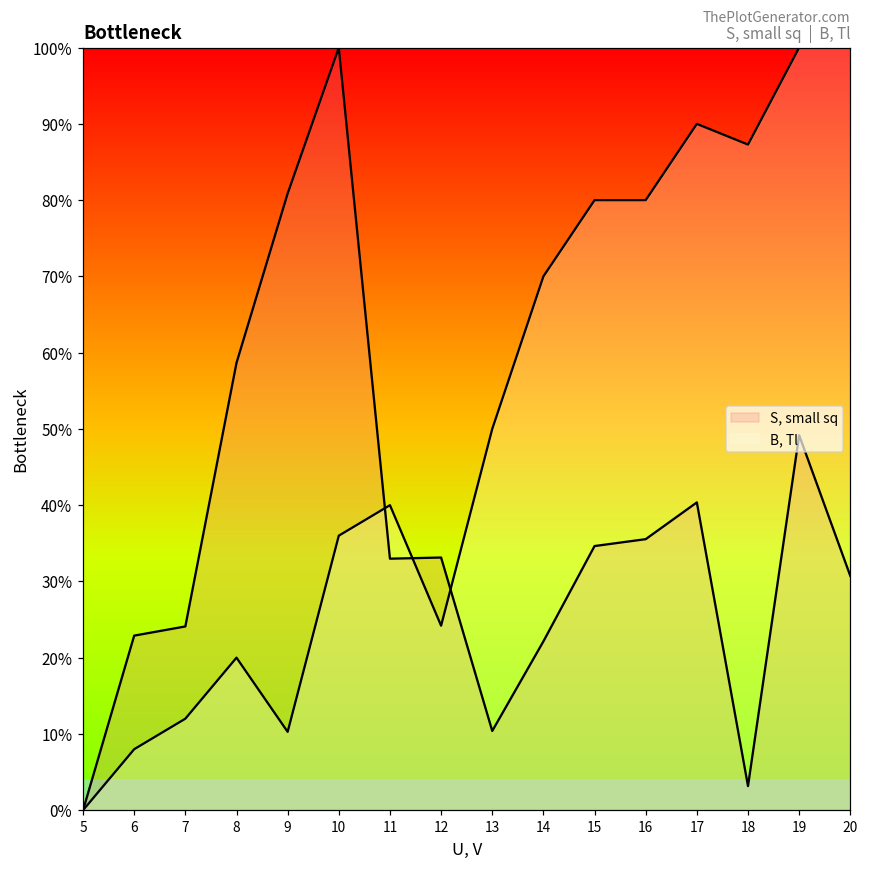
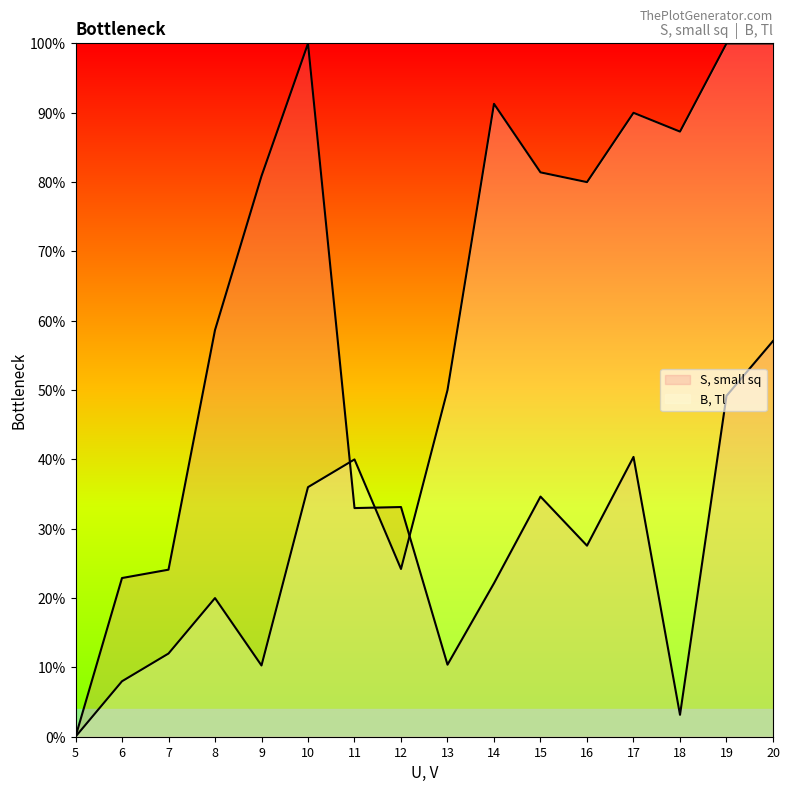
  {
    "S, small sq": {
      "6": "23%",
      "7": "24%",
      "8": "59%",
      "9": "81%",
      "10": "100%",
      "11": "33%",
      "12": "33%",
      "13": "10%",
      "14": "22%",
      "15": "35%",
-     "16": "36%",
+     "16": "28%",
      "17": "40%",
-     "20": "31%"
+     "20": "57%"
    },
    "B, Tl": {
      "6": "8%",
      "7": "12%",
      "8": "20%",
      "9": "10%",
      "10": "36%",
      "11": "40%",
      "12": "24%",
      "13": "50%",
-     "14": "70%",
-     "15": "80%",
+     "14": "91%",
+     "15": "81%",
      "16": "80%",
      "17": "90%",
      "18": "87%",
      "19": "100%",
      "20": "100%"
    }
  }
